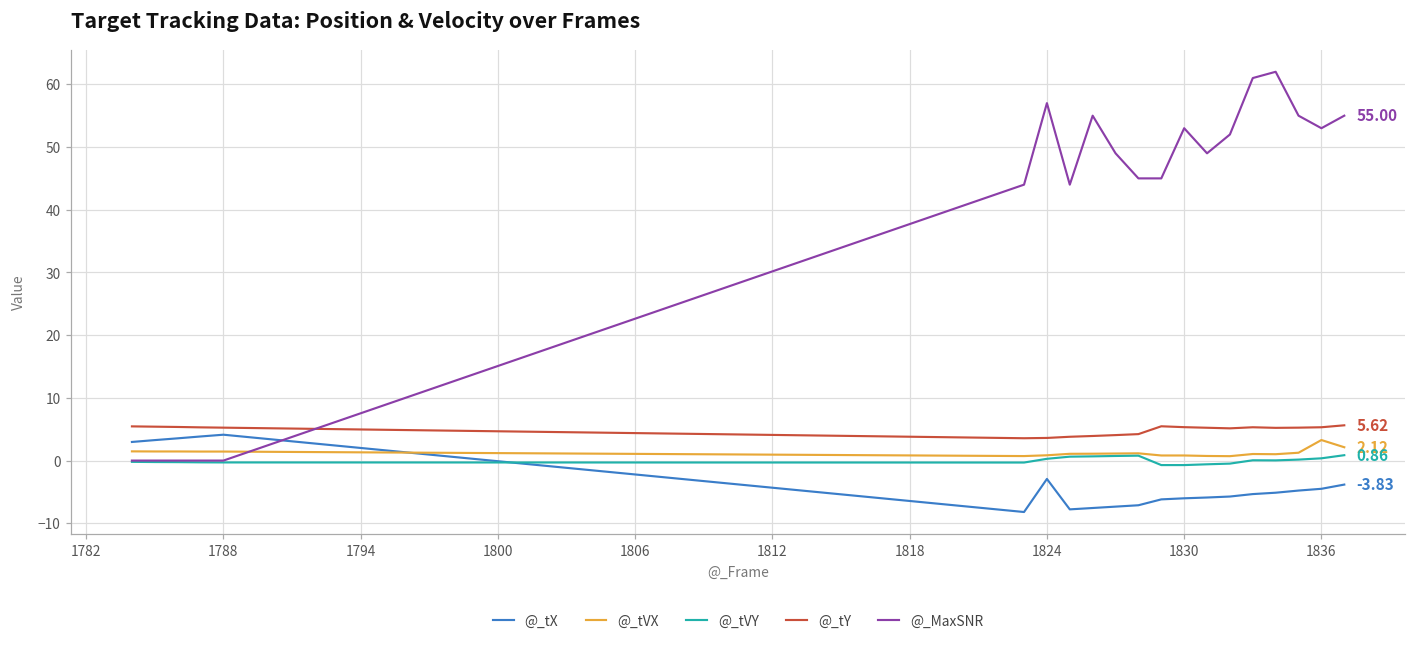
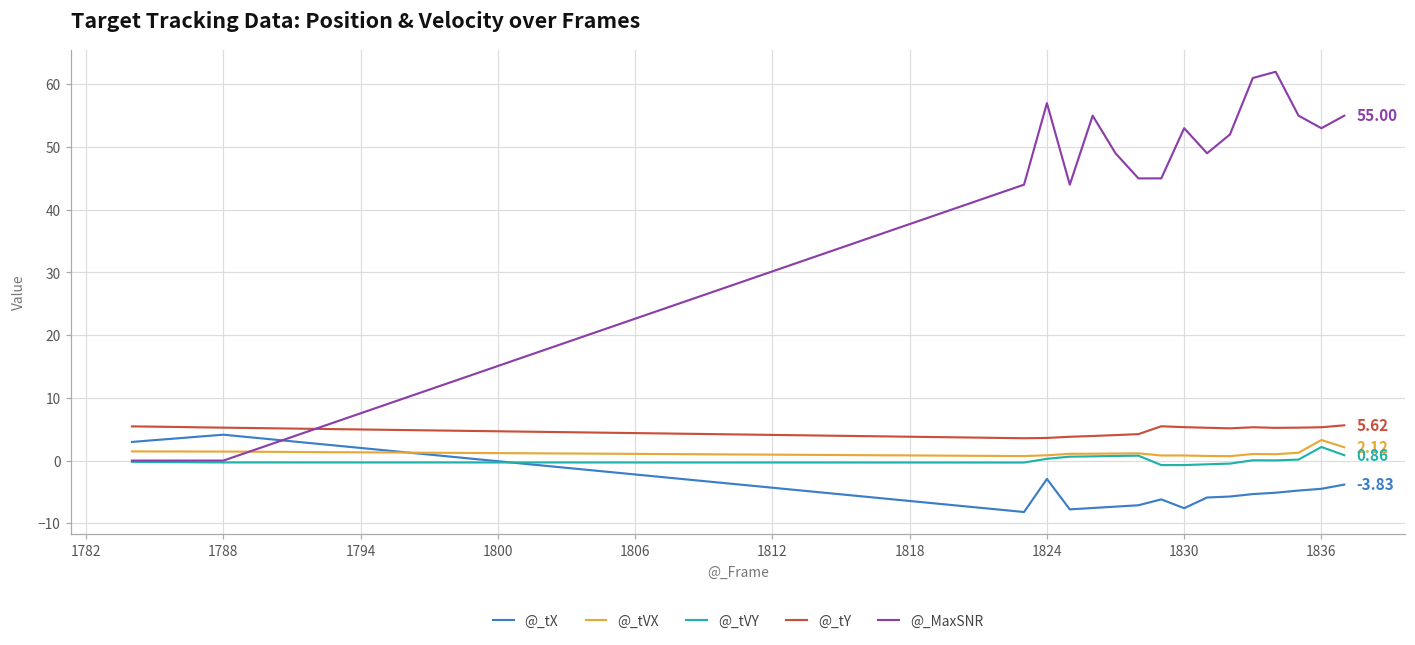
  {
    "@_tX": {
      "1788": 4,
      "1824": -3,
-     "1830": -6,
+     "1830": -8,
      "1836": -5
    },
    "@_tVX": {
      "1788": 1,
      "1824": 1,
      "1830": 1,
      "1836": 3
    },
    "@_tVY": {
      "1824": 0,
      "1830": -1,
-     "1836": 0
+     "1836": 2
    },
    "@_tY": {
      "1788": 5,
      "1824": 4,
      "1830": 5,
      "1836": 5
    },
    "@_MaxSNR": {
      "1824": 57,
      "1830": 53,
      "1836": 53
    }
  }
